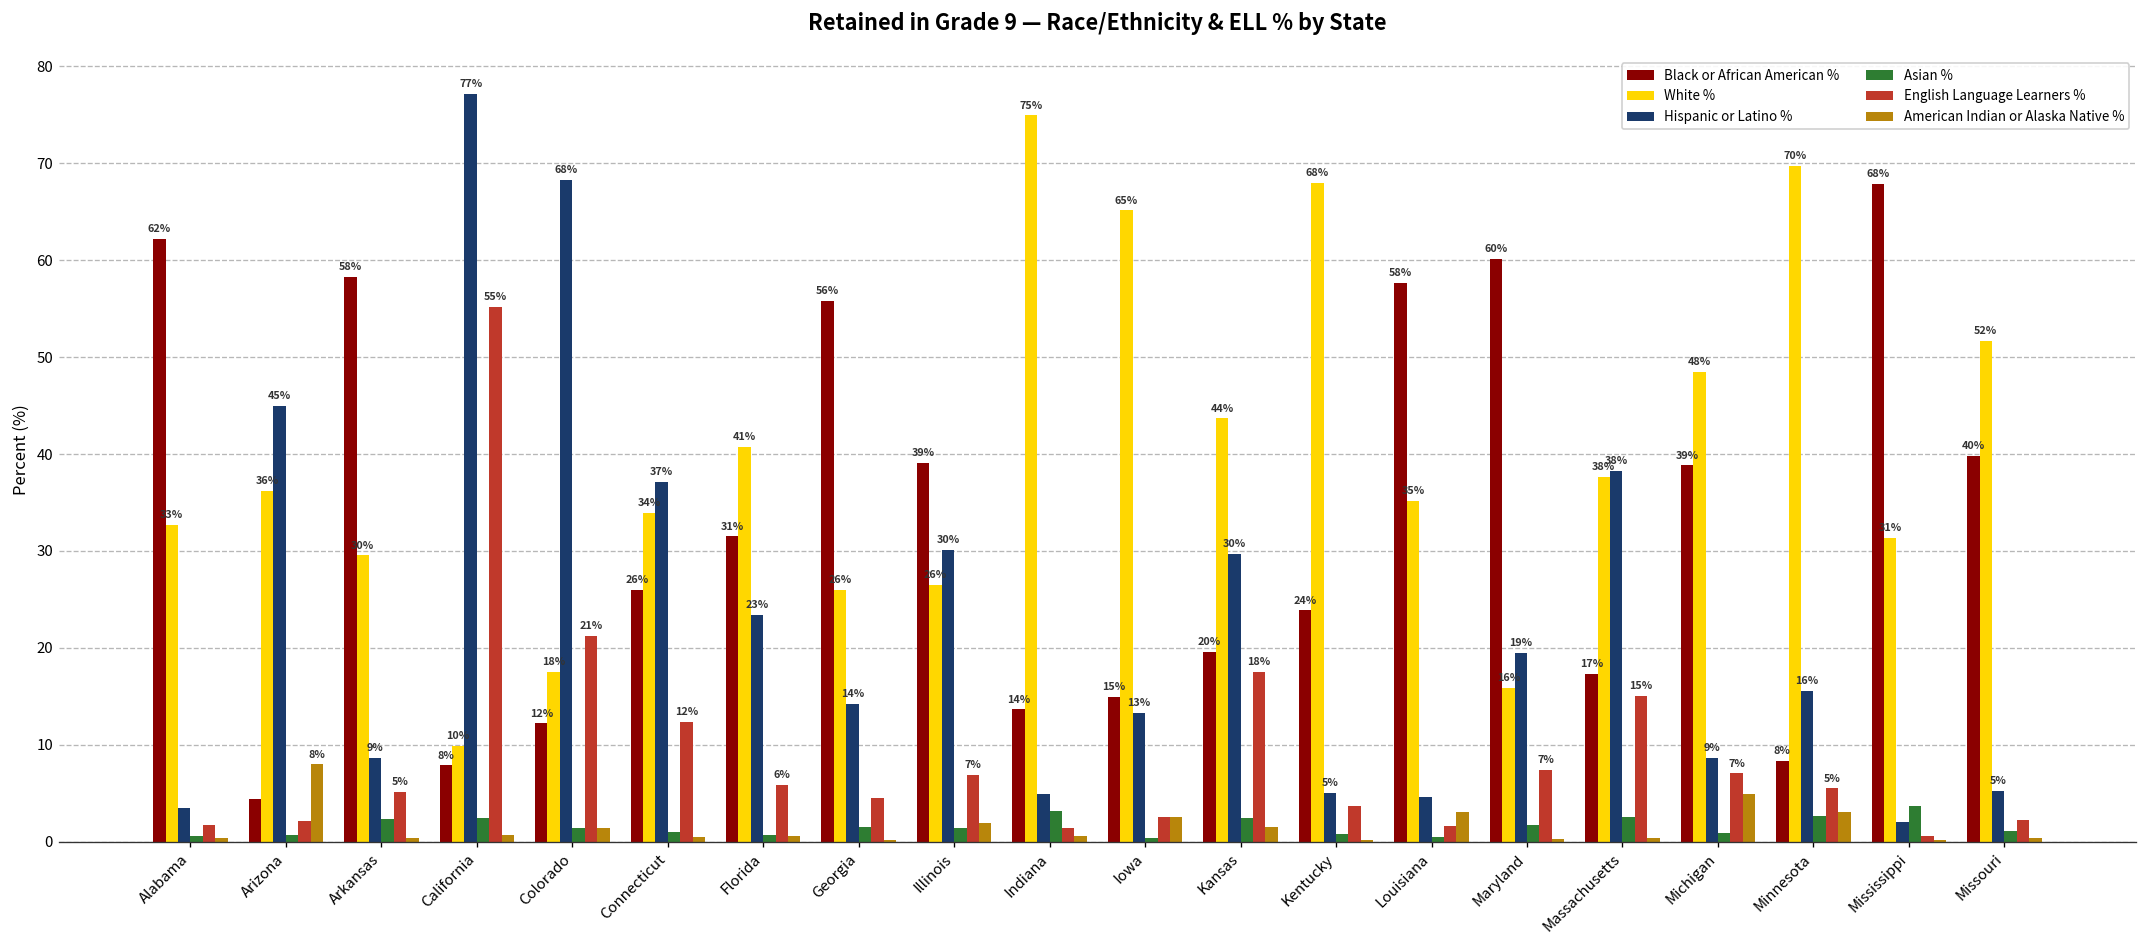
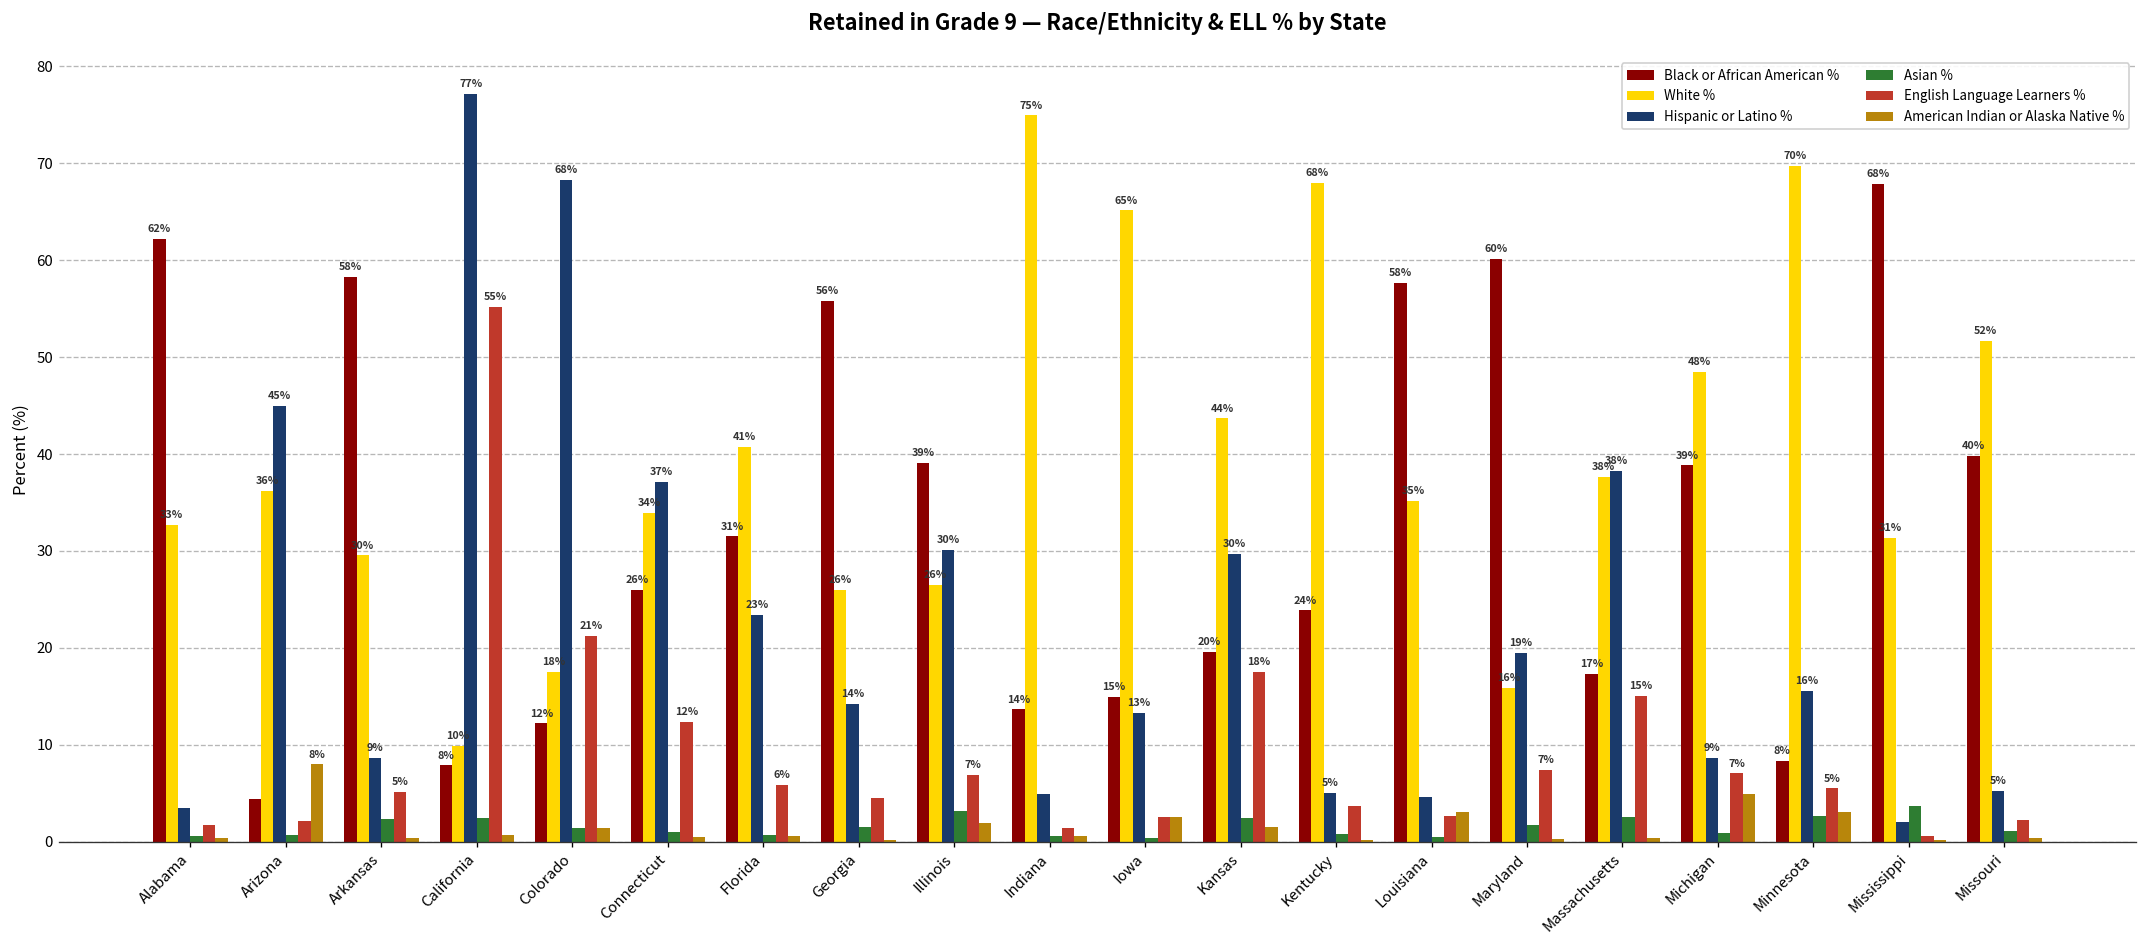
  {
    "Black or African American %": {
      "Alabama": "62%",
      "Arkansas": "58%",
      "California": "8%",
      "Colorado": "12%",
      "Connecticut": "26%",
      "Florida": "31%",
      "Georgia": "56%",
      "Illinois": "39%",
      "Indiana": "14%",
      "Iowa": "15%",
      "Kansas": "20%",
      "Kentucky": "24%",
      "Louisiana": "58%",
      "Maryland": "60%",
      "Massachusetts": "17%",
      "Michigan": "39%",
      "Minnesota": "8%",
      "Mississippi": "68%",
      "Missouri": "40%"
    },
    "White %": {
      "Alabama": "33%",
      "Arizona": "36%",
      "Arkansas": "30%",
      "California": "10%",
      "Colorado": "18%",
      "Connecticut": "34%",
      "Florida": "41%",
      "Georgia": "26%",
      "Illinois": "26%",
      "Indiana": "75%",
      "Iowa": "65%",
      "Kansas": "44%",
      "Kentucky": "68%",
      "Louisiana": "35%",
      "Maryland": "16%",
      "Michigan": "48%",
      "Minnesota": "70%",
      "Mississippi": "31%",
      "Missouri": "52%"
    },
    "Hispanic or Latino %": {
      "Arizona": "45%",
      "Arkansas": "9%",
      "California": "77%",
      "Colorado": "68%",
      "Connecticut": "37%",
      "Florida": "23%",
      "Georgia": "14%",
      "Illinois": "30%",
      "Iowa": "13%",
      "Kansas": "30%",
      "Kentucky": "5%",
      "Maryland": "19%",
      "Michigan": "9%",
      "Minnesota": "16%",
      "Missouri": "5%"
    },
    "Asian %": {
      "Alabama": "1",
      "Arizona": "1",
      "Arkansas": "2",
      "California": "2",
      "Colorado": "1",
      "Connecticut": "1",
      "Florida": "1",
      "Georgia": "1",
-     "Illinois": "1",
-     "Indiana": "3",
+     "Illinois": "3",
+     "Indiana": "1",
      "Iowa": "0",
      "Kansas": "2",
      "Kentucky": "1",
      "Louisiana": "1",
      "Maryland": "2",
      "Massachusetts": "3",
      "Michigan": "1",
      "Minnesota": "3",
      "Mississippi": "4",
      "Missouri": "1"
    },
    "English Language Learners %": {
      "Alabama": "2",
      "Arizona": "2",
      "Georgia": "4",
      "Indiana": "1",
      "Iowa": "3",
      "Kentucky": "4",
-     "Louisiana": "2",
+     "Louisiana": "3",
      "Mississippi": "1",
      "Missouri": "2"
    },
    "American Indian or Alaska Native %": {
      "Arizona": "8%"
    }
  }
